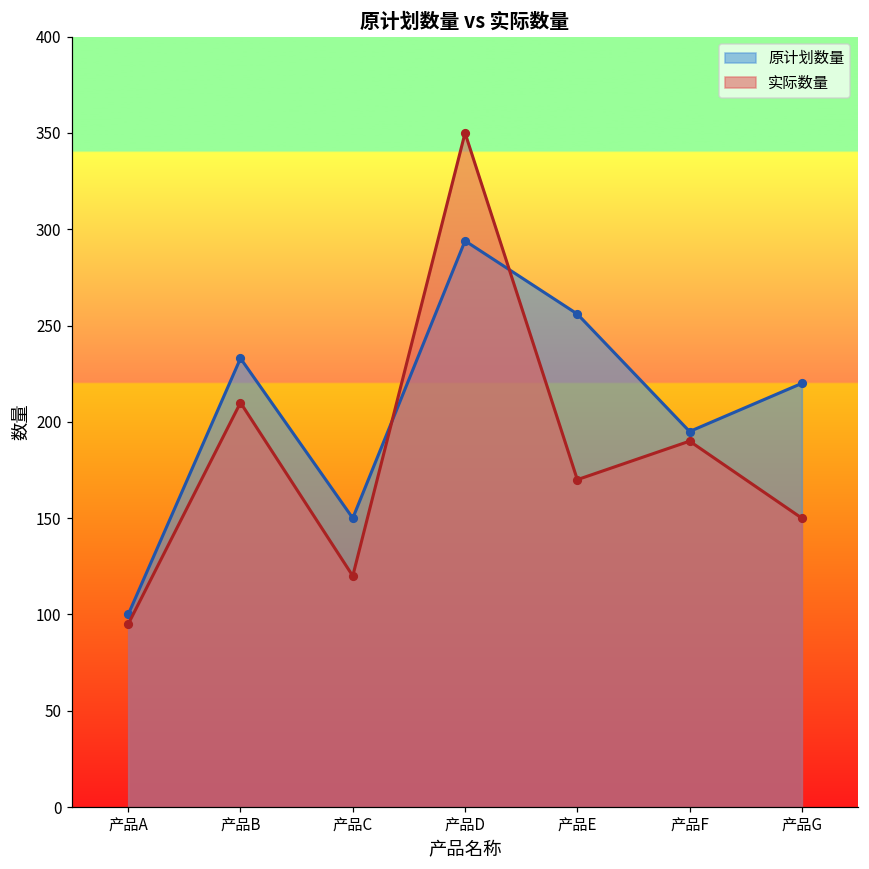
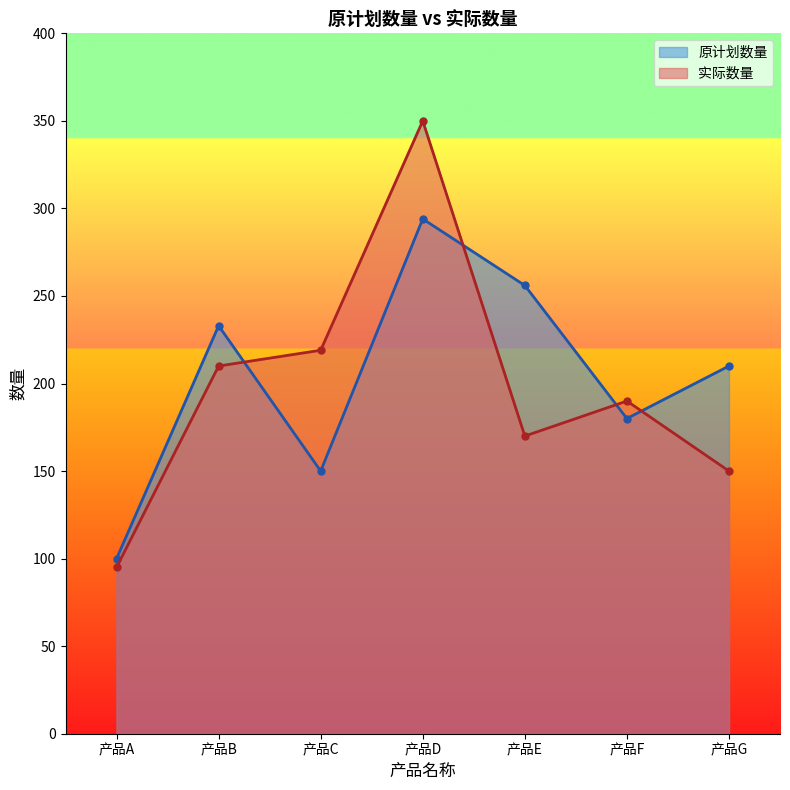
  {
    "原计划数量": {
      "产品A": 100,
      "产品B": 233,
      "产品C": 150,
      "产品D": 294,
      "产品E": 256,
-     "产品F": 195,
-     "产品G": 220
+     "产品F": 180,
+     "产品G": 210
    },
    "实际数量": {
      "产品A": 95,
      "产品B": 210,
-     "产品C": 120,
+     "产品C": 219,
      "产品D": 350,
      "产品E": 170,
      "产品F": 190,
      "产品G": 150
    }
  }
